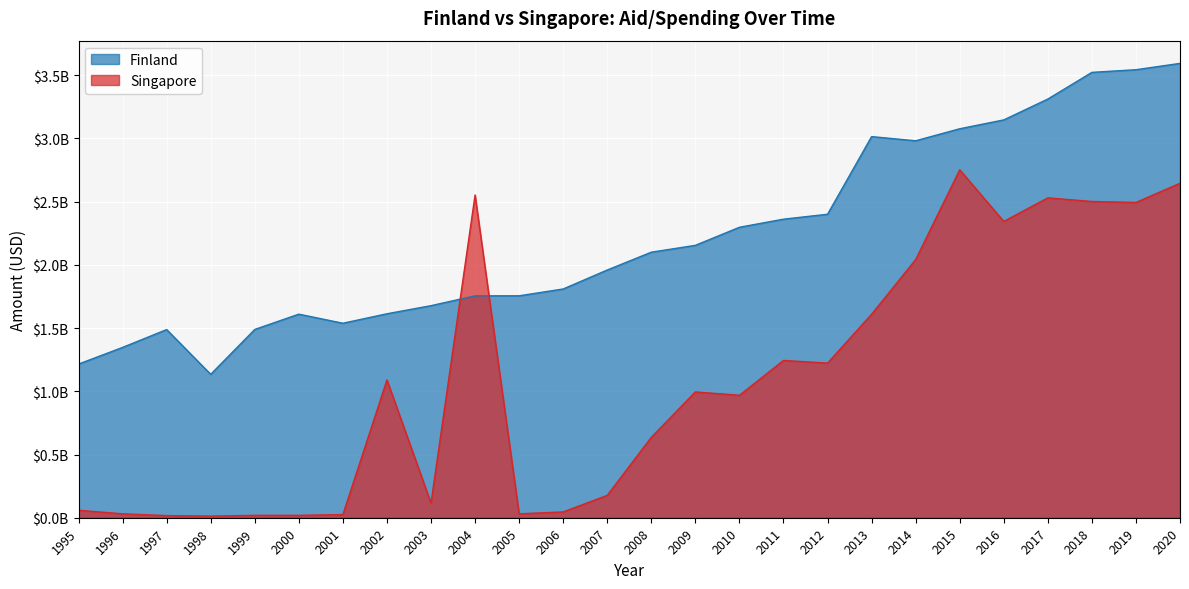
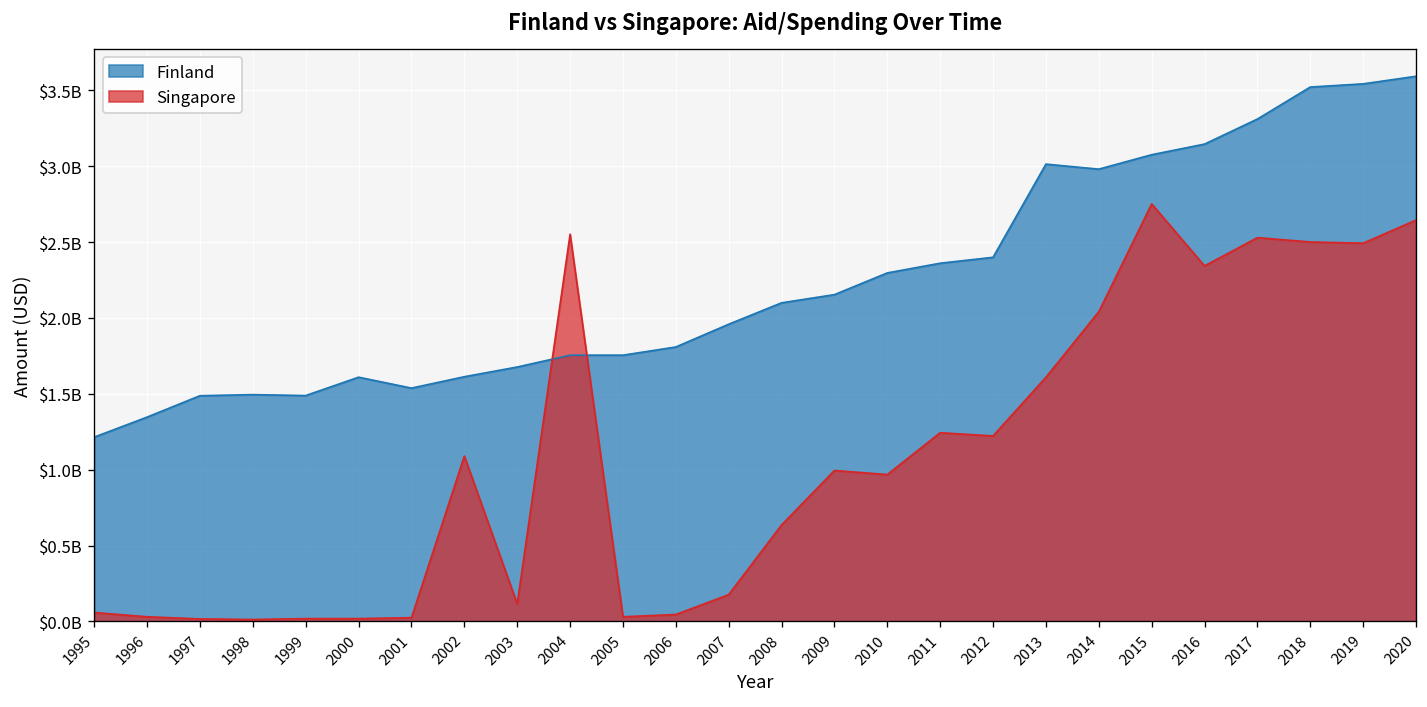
  {
    "Finland": {
      "1995": "$1220000000",
      "1996": "$1350000000",
      "1997": "$1490000000",
-     "1998": "$1130000000",
+     "1998": "$1500000000",
      "1999": "$1490000000",
      "2000": "$1610000000",
      "2001": "$1540000000",
      "2002": "$1610000000",
      "2003": "$1680000000",
      "2004": "$1760000000",
      "2005": "$1760000000",
      "2006": "$1810000000",
      "2007": "$1960000000",
      "2008": "$2100000000",
      "2009": "$2150000000",
      "2010": "$2300000000",
      "2011": "$2360000000",
      "2012": "$2400000000",
      "2013": "$3010000000",
      "2014": "$2980000000",
      "2015": "$3080000000",
      "2016": "$3150000000",
      "2017": "$3310000000",
      "2018": "$3520000000",
      "2019": "$3540000000",
      "2020": "$3590000000"
    },
    "Singapore": {
      "1995": "$60000000",
      "1996": "$30000000",
      "1997": "$20000000",
      "1998": "$10000000",
      "1999": "$20000000",
      "2000": "$20000000",
      "2001": "$30000000",
      "2002": "$1090000000",
      "2003": "$120000000",
      "2004": "$2550000000",
      "2005": "$30000000",
      "2006": "$50000000",
      "2007": "$180000000",
      "2008": "$640000000",
      "2009": "$1000000000",
      "2010": "$970000000",
      "2011": "$1240000000",
      "2012": "$1220000000",
      "2013": "$1610000000",
      "2014": "$2040000000",
      "2015": "$2750000000",
      "2016": "$2340000000",
      "2017": "$2530000000",
      "2018": "$2500000000",
      "2019": "$2490000000",
      "2020": "$2650000000"
    }
  }
